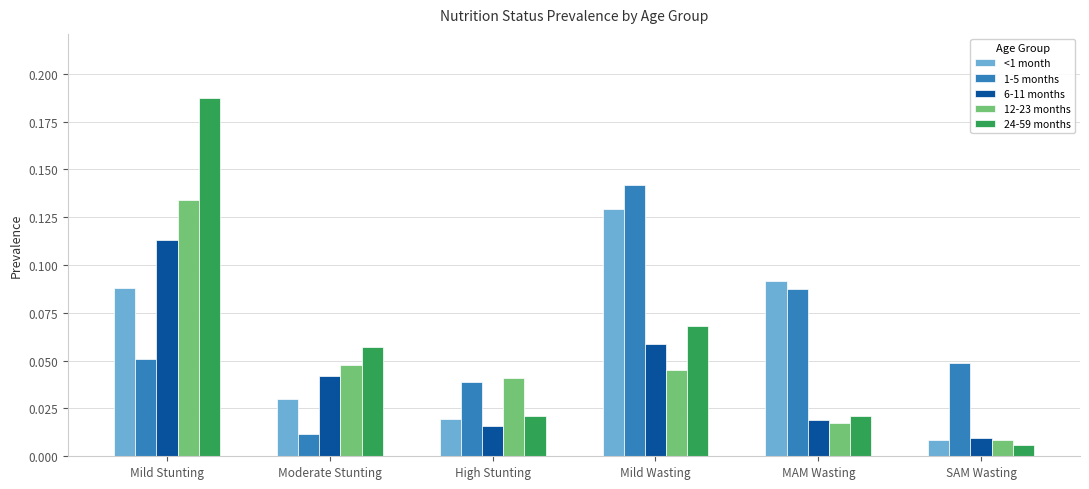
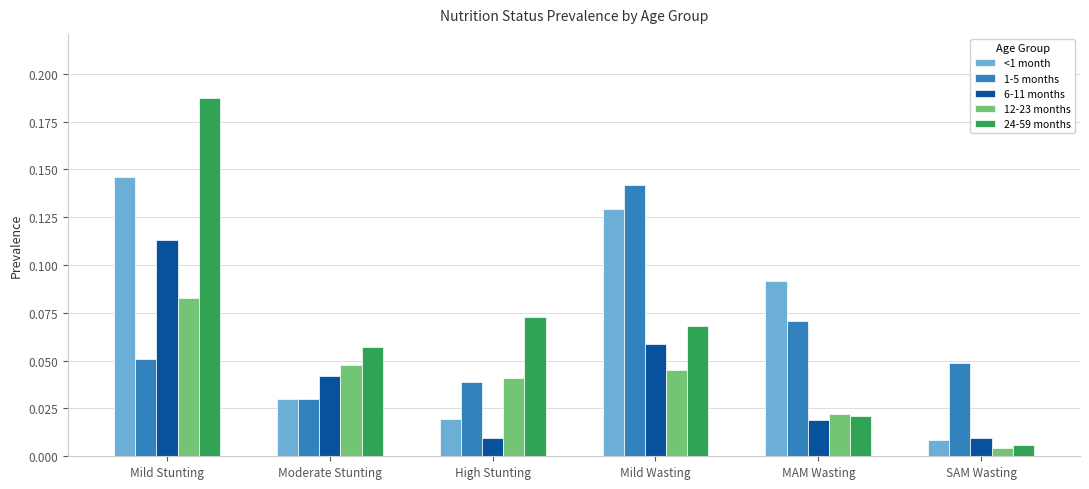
  {
    "<1 month": {
-     "Mild Stunting": 0.088,
+     "Mild Stunting": 0.146,
      "Moderate Stunting": 0.030,
      "High Stunting": 0.019,
      "Mild Wasting": 0.129,
      "MAM Wasting": 0.092,
      "SAM Wasting": 0.008
    },
    "1-5 months": {
      "Mild Stunting": 0.051,
-     "Moderate Stunting": 0.012,
+     "Moderate Stunting": 0.030,
      "High Stunting": 0.039,
      "Mild Wasting": 0.142,
-     "MAM Wasting": 0.088,
+     "MAM Wasting": 0.071,
      "SAM Wasting": 0.049
    },
    "6-11 months": {
      "Mild Stunting": 0.113,
      "Moderate Stunting": 0.042,
-     "High Stunting": 0.016,
+     "High Stunting": 0.009,
      "Mild Wasting": 0.059,
      "MAM Wasting": 0.019,
      "SAM Wasting": 0.010
    },
    "12-23 months": {
-     "Mild Stunting": 0.134,
+     "Mild Stunting": 0.083,
      "Moderate Stunting": 0.048,
      "High Stunting": 0.041,
      "Mild Wasting": 0.045,
-     "MAM Wasting": 0.017,
-     "SAM Wasting": 0.009
+     "MAM Wasting": 0.022,
+     "SAM Wasting": 0.004
    },
    "24-59 months": {
      "Mild Stunting": 0.187,
      "Moderate Stunting": 0.057,
-     "High Stunting": 0.021,
+     "High Stunting": 0.073,
      "Mild Wasting": 0.068,
      "MAM Wasting": 0.021,
      "SAM Wasting": 0.006
    }
  }
